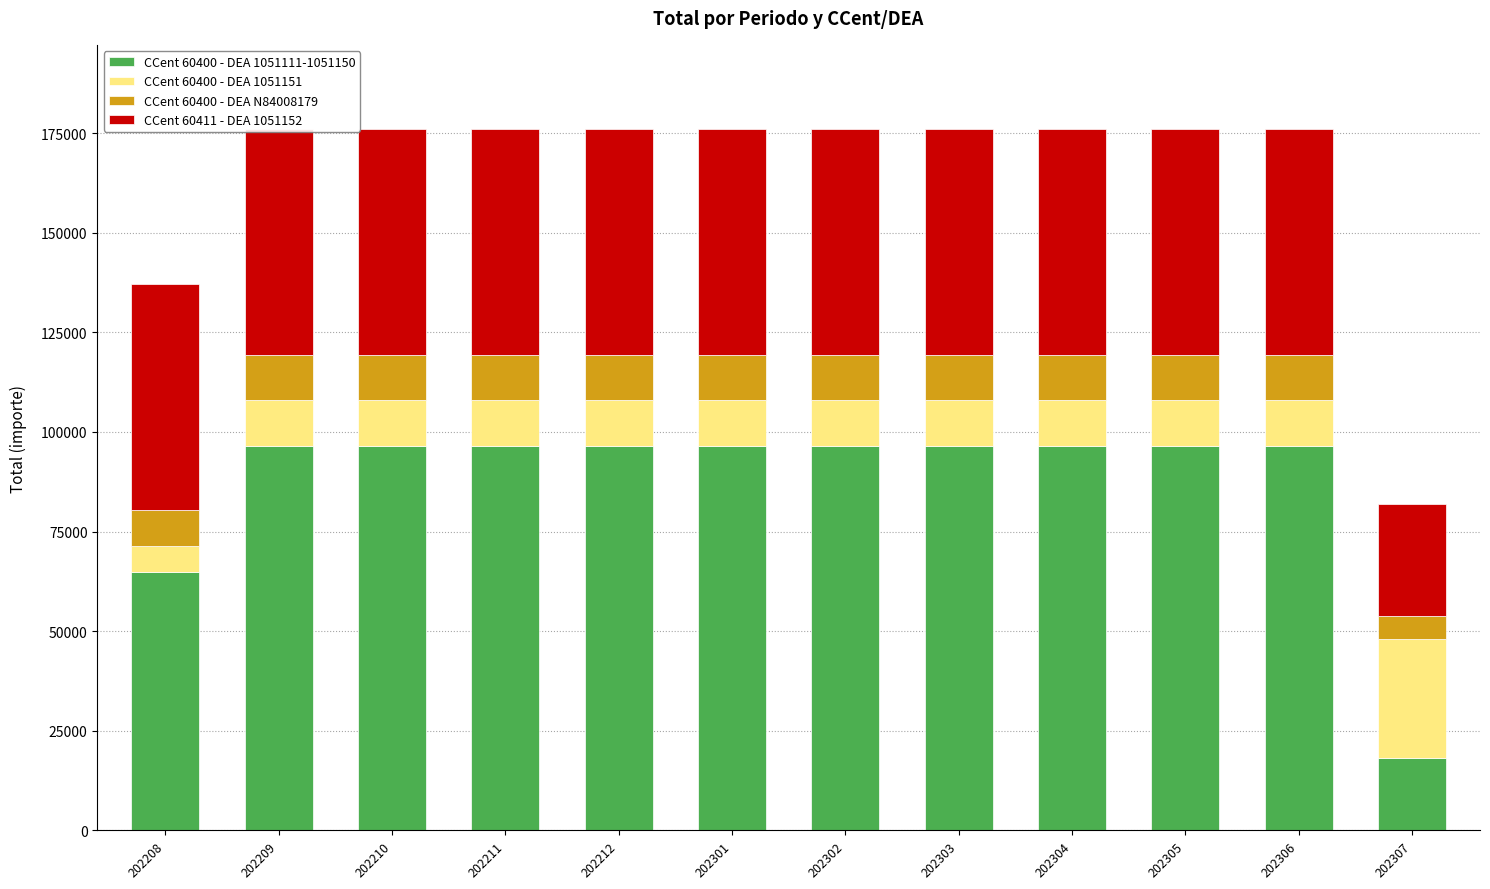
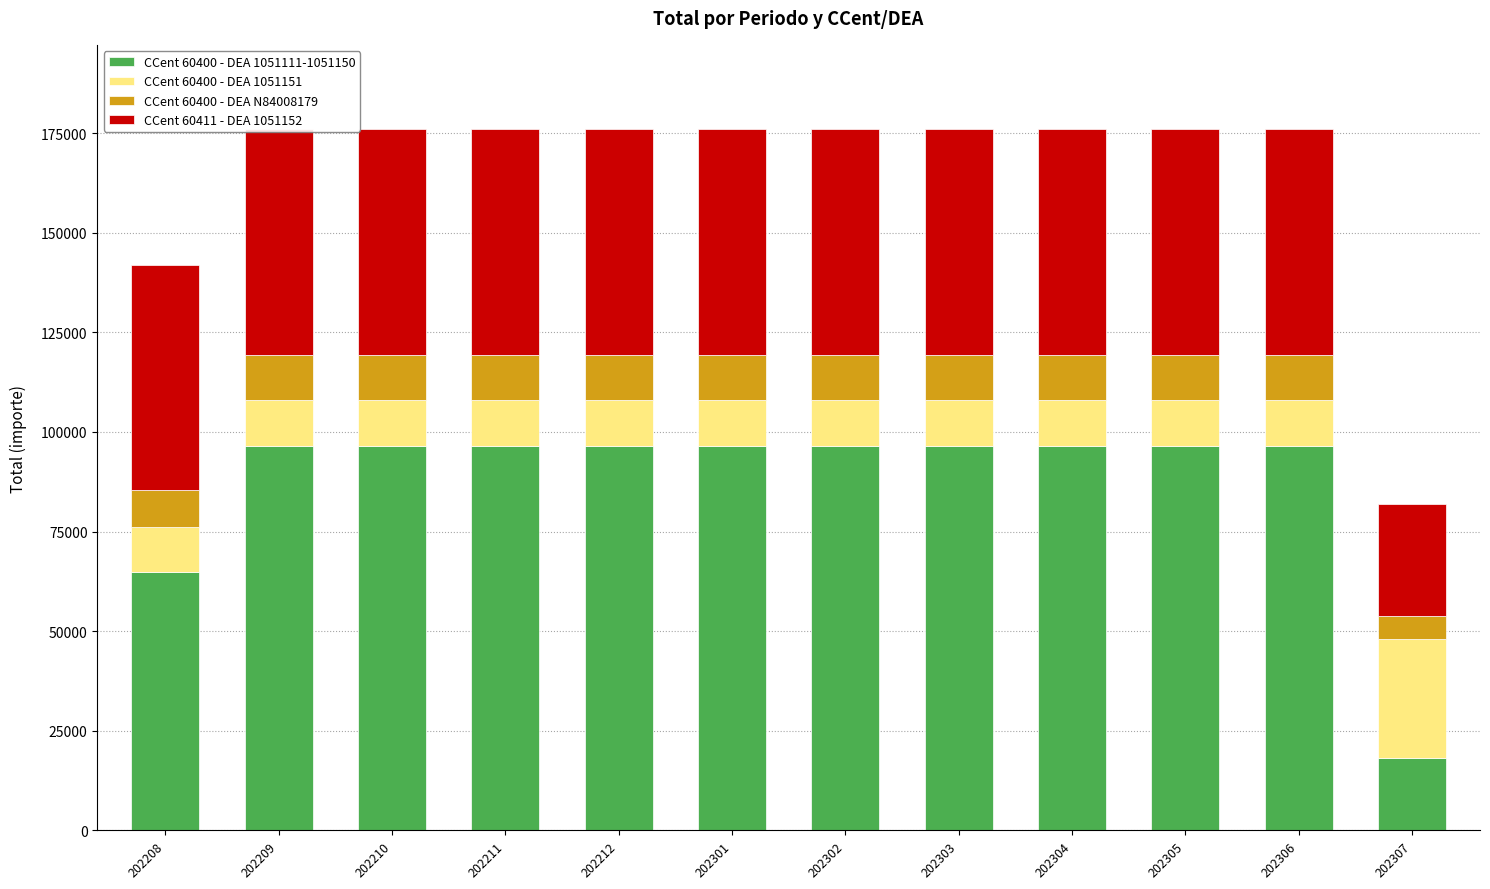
  {
    "CCent 60400 - DEA 1051111-1051150": {
      "202208": 65000,
      "202209": 97000,
      "202210": 97000,
      "202211": 97000,
      "202212": 97000,
      "202301": 97000,
      "202302": 97000,
      "202303": 97000,
      "202304": 97000,
      "202305": 97000,
      "202306": 97000,
      "202307": 18000
    },
    "CCent 60400 - DEA 1051151": {
-     "202208": 6000,
+     "202208": 11000,
      "202209": 11000,
      "202210": 11000,
      "202211": 11000,
      "202212": 11000,
      "202301": 11000,
      "202302": 11000,
      "202303": 11000,
      "202304": 11000,
      "202305": 11000,
      "202306": 11000,
      "202307": 30000
    },
    "CCent 60400 - DEA N84008179": {
      "202208": 9000,
      "202209": 11000,
      "202210": 11000,
      "202211": 11000,
      "202212": 11000,
      "202301": 11000,
      "202302": 11000,
      "202303": 11000,
      "202304": 11000,
      "202305": 11000,
      "202306": 11000,
      "202307": 6000
    },
    "CCent 60411 - DEA 1051152": {
      "202208": 57000,
      "202210": 57000,
      "202211": 57000,
      "202212": 57000,
      "202301": 57000,
      "202302": 57000,
      "202303": 57000,
      "202304": 57000,
      "202305": 57000,
      "202306": 57000,
      "202307": 28000
    }
  }
